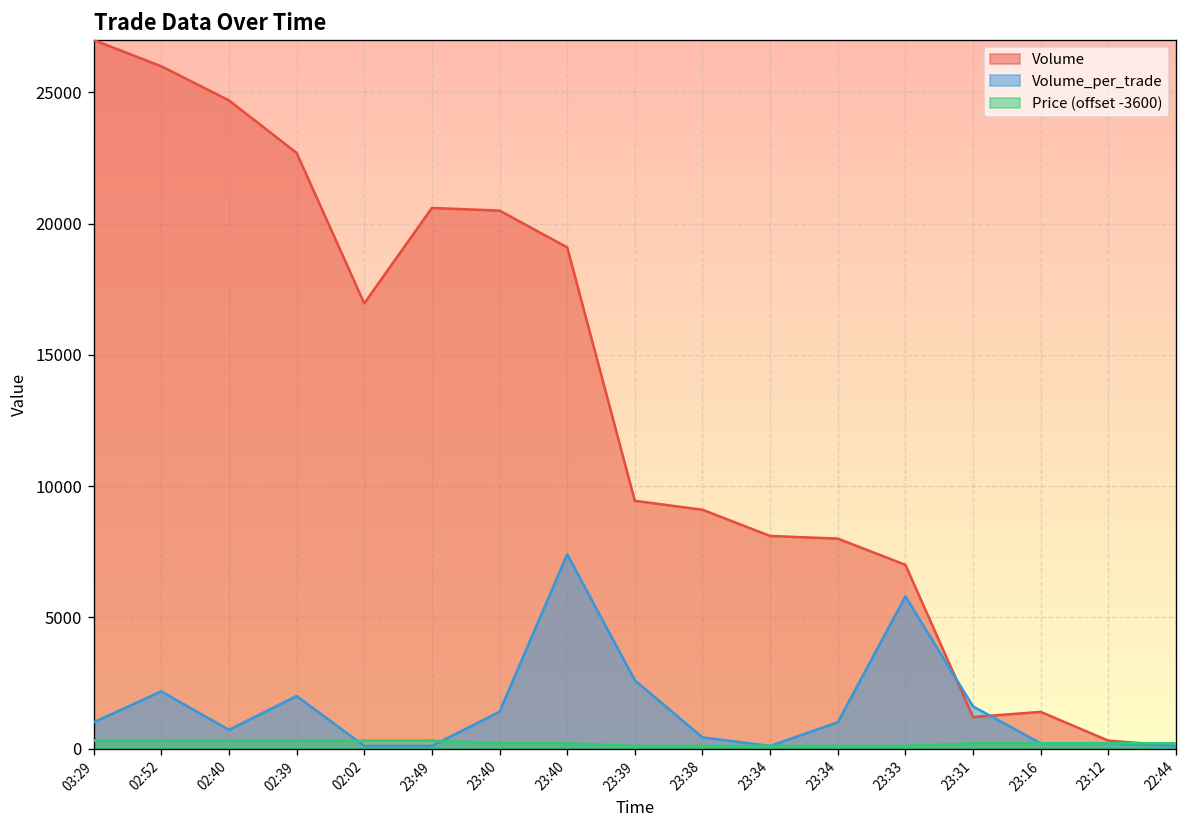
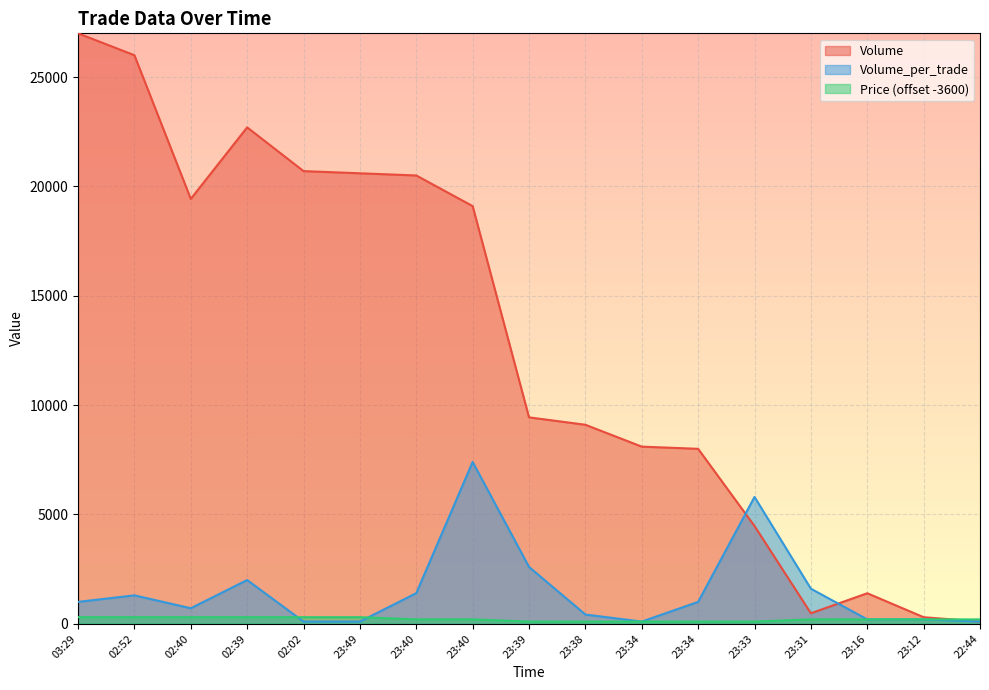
  {
    "Volume": {
      "03:29": 27000,
      "02:52": 26000,
-     "02:40": 24700,
+     "02:40": 19400,
      "02:39": 22700,
-     "02:02": 17000,
+     "02:02": 20700,
      "23:49": 20600,
      "23:39": 9400,
      "23:38": 9100,
-     "23:33": 7000,
-     "23:31": 1200,
+     "23:33": 4500,
+     "23:31": 500,
      "23:16": 1400
    },
    "Volume_per_trade": {
      "03:29": 1000,
-     "02:52": 2200,
+     "02:52": 1300,
      "02:40": 700,
      "02:39": 2000,
      "02:02": 100,
      "23:49": 100,
      "23:39": 2600,
      "23:38": 400,
      "23:33": 5800,
      "23:31": 1600
    },
    "Price (offset -3600)": {
      "03:29": 300,
      "02:52": 300,
      "02:40": 300,
      "02:39": 300,
      "02:02": 300,
      "23:49": 300,
      "23:39": 100,
      "23:38": 100,
      "23:33": 100,
      "23:31": 200
    }
  }
